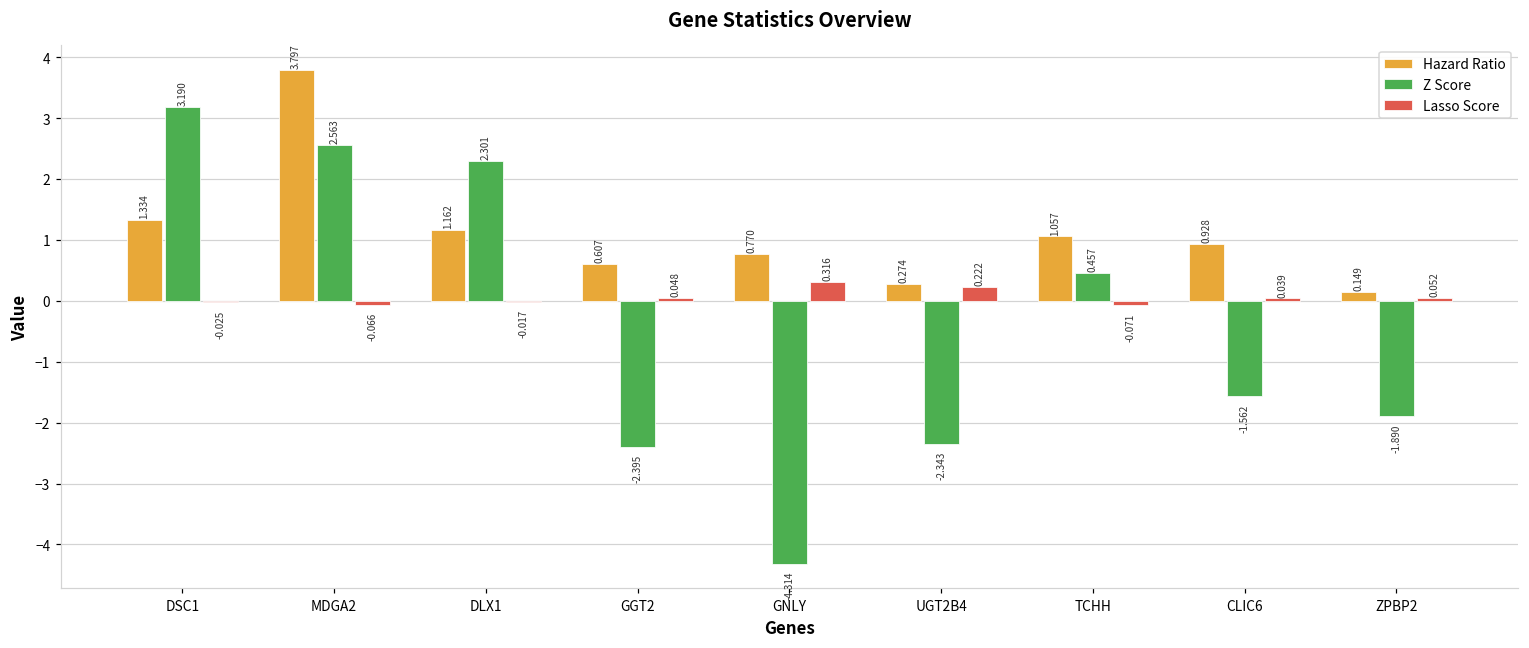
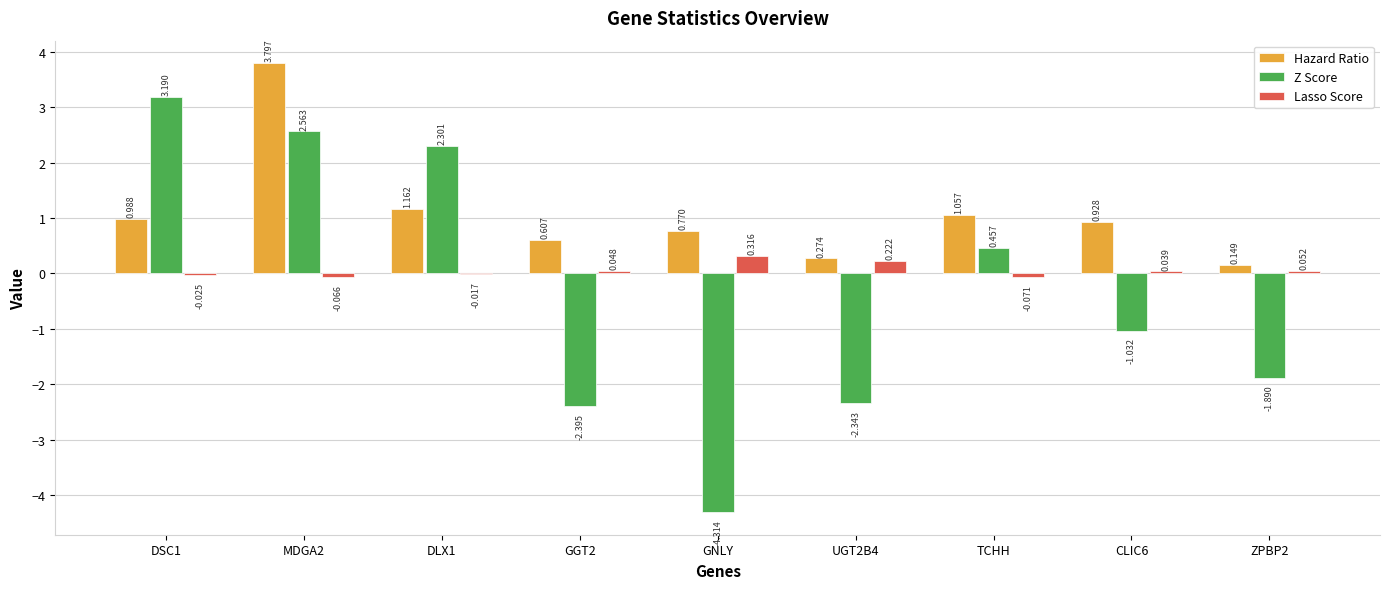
  {
    "Hazard Ratio": {
-     "DSC1": 1.334,
+     "DSC1": 0.988,
      "MDGA2": 3.797,
      "DLX1": 1.162,
      "GGT2": 0.607,
      "GNLY": 0.770,
      "UGT2B4": 0.274,
      "TCHH": 1.057,
      "CLIC6": 0.928,
      "ZPBP2": 0.149
    },
    "Z Score": {
      "DSC1": 3.190,
      "MDGA2": 2.563,
      "DLX1": 2.301,
      "GGT2": -2.395,
      "GNLY": -4.314,
      "UGT2B4": -2.343,
      "TCHH": 0.457,
-     "CLIC6": -1.562,
+     "CLIC6": -1.032,
      "ZPBP2": -1.890
    },
    "Lasso Score": {
      "DSC1": -0.025,
      "MDGA2": -0.066,
      "DLX1": -0.017,
      "GGT2": 0.048,
      "GNLY": 0.316,
      "UGT2B4": 0.222,
      "TCHH": -0.071,
      "CLIC6": 0.039,
      "ZPBP2": 0.052
    }
  }
